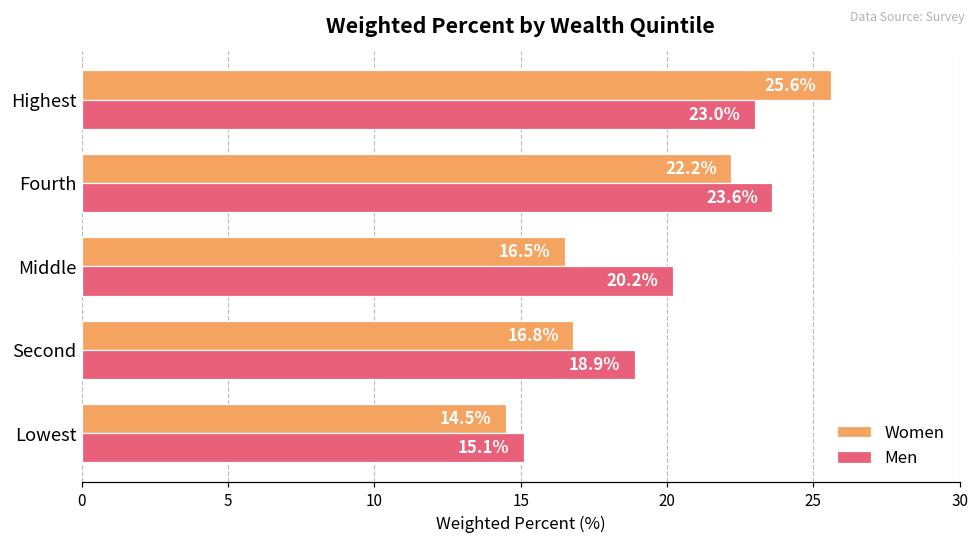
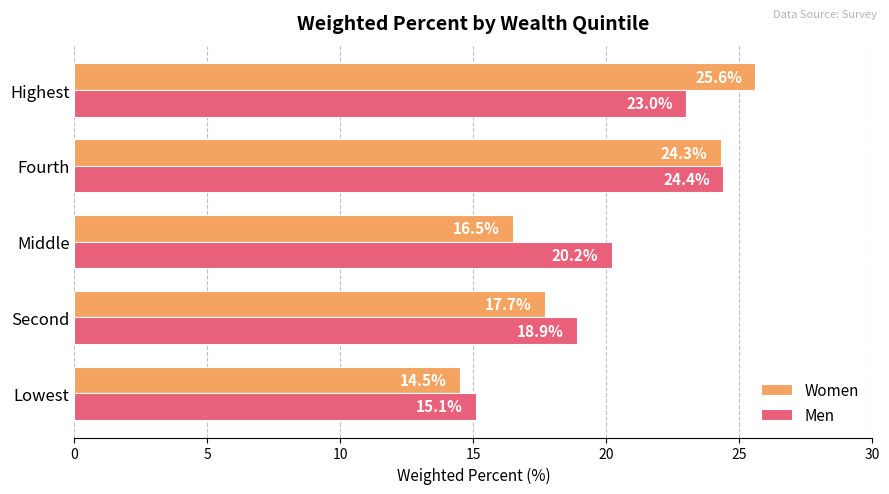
  {
    "Women": {
      "Highest": "25.6%",
-     "Fourth": "22.2%",
+     "Fourth": "24.3%",
      "Middle": "16.5%",
-     "Second": "16.8%",
+     "Second": "17.7%",
      "Lowest": "14.5%"
    },
    "Men": {
      "Highest": "23.0%",
-     "Fourth": "23.6%",
+     "Fourth": "24.4%",
      "Middle": "20.2%",
      "Second": "18.9%",
      "Lowest": "15.1%"
    }
  }
